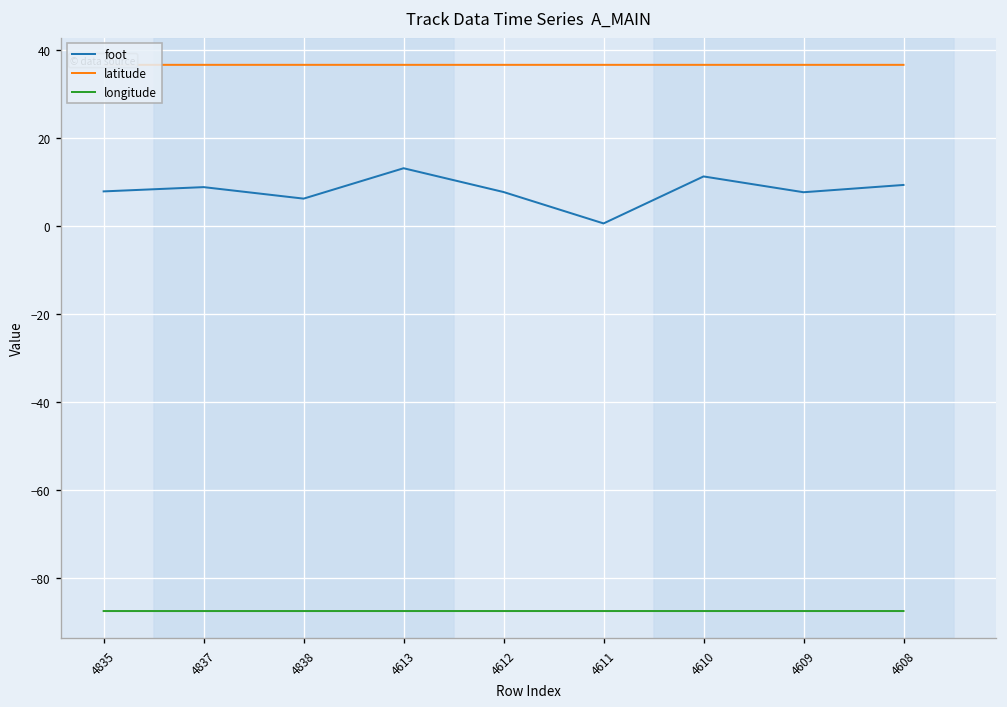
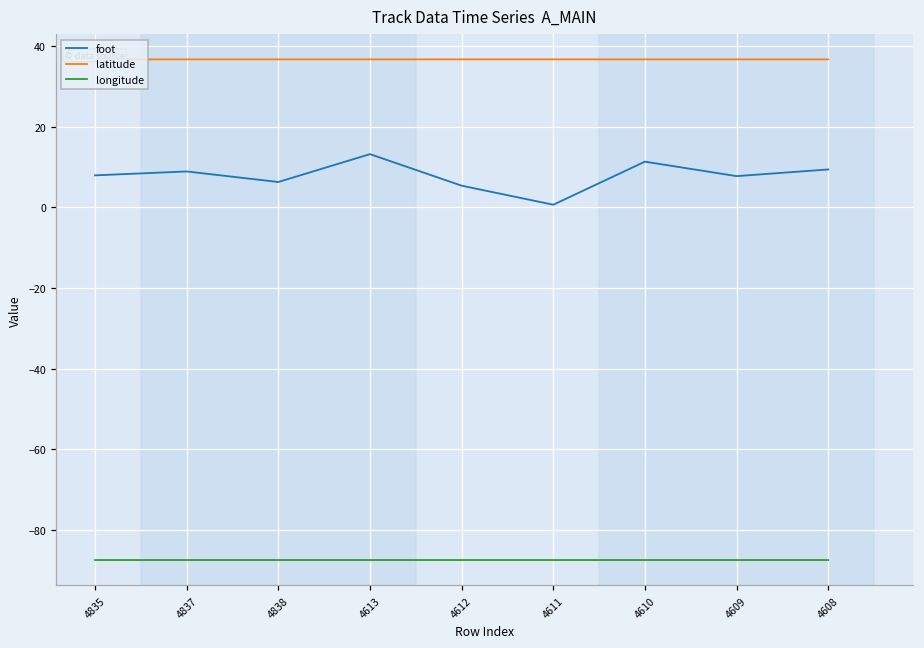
  {
    "foot": {
      "4835": 8,
      "4837": 9,
      "4838": 6,
      "4613": 13,
-     "4612": 8,
+     "4612": 5,
      "4611": 1,
      "4610": 11,
      "4609": 8,
      "4608": 9
    },
    "latitude": {
      "4837": 37,
      "4838": 37,
      "4613": 37,
      "4612": 37,
      "4611": 37,
      "4610": 37,
      "4609": 37,
      "4608": 37
    },
    "longitude": {
      "4835": -87,
      "4837": -87,
      "4838": -87,
      "4613": -87,
      "4612": -87,
      "4611": -87,
      "4610": -87,
      "4609": -87,
      "4608": -87
    }
  }
